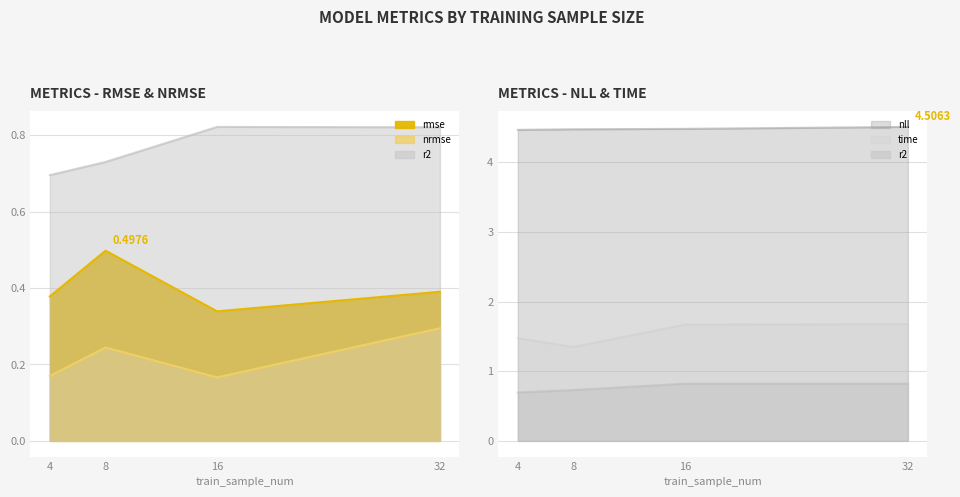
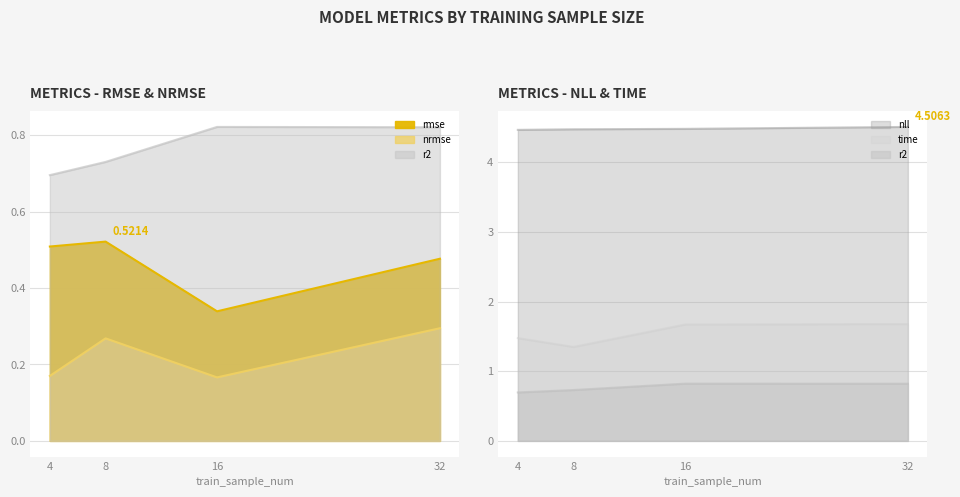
  {
    "METRICS - RMSE & NRMSE": {
      "rmse": {
-       "4": 0.38,
-       "8": 0.4976,
-       "32": 0.39
+       "4": 0.51,
+       "8": 0.5214,
+       "32": 0.48
      },
      "nrmse": {
        "4": 0.17,
-       "8": 0.24,
+       "8": 0.27,
        "16": 0.17,
        "32": 0.29
      },
      "r2": {
        "4": 0.70,
        "8": 0.73,
        "16": 0.82,
        "32": 0.82
      }
    }
  }
